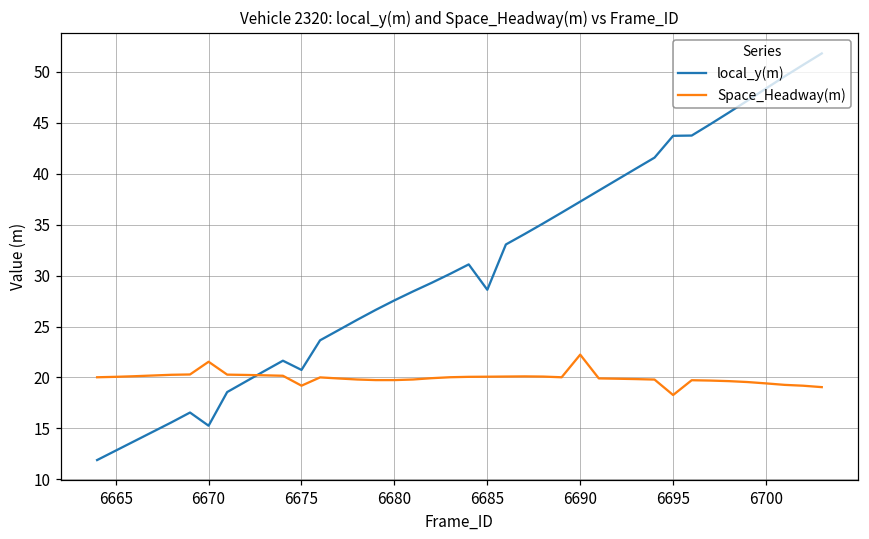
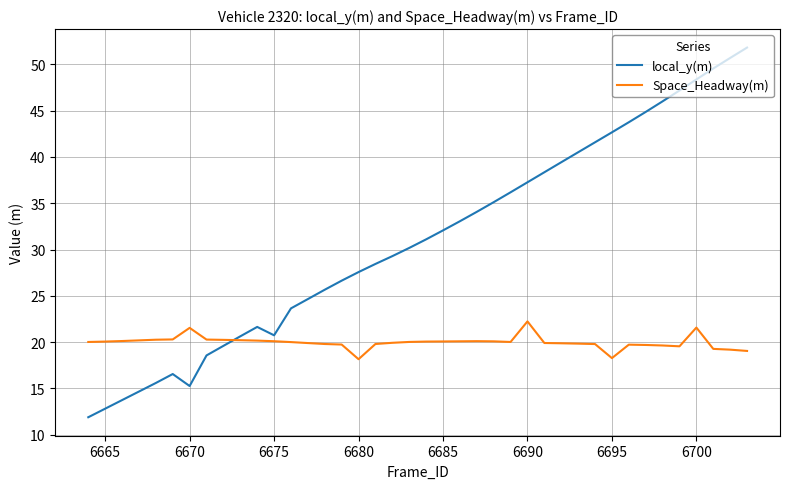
  {
    "local_y(m)": {
      "6665": 13,
      "6670": 15,
      "6675": 21,
      "6680": 28,
-     "6685": 29,
+     "6685": 32,
      "6690": 37,
-     "6695": 44
+     "6695": 43
    },
    "Space_Headway(m)": {
      "6665": 20,
      "6670": 22,
-     "6675": 19,
-     "6680": 20,
+     "6675": 20,
+     "6680": 18,
      "6685": 20,
      "6690": 22,
      "6695": 18,
-     "6700": 19
+     "6700": 22
    }
  }
